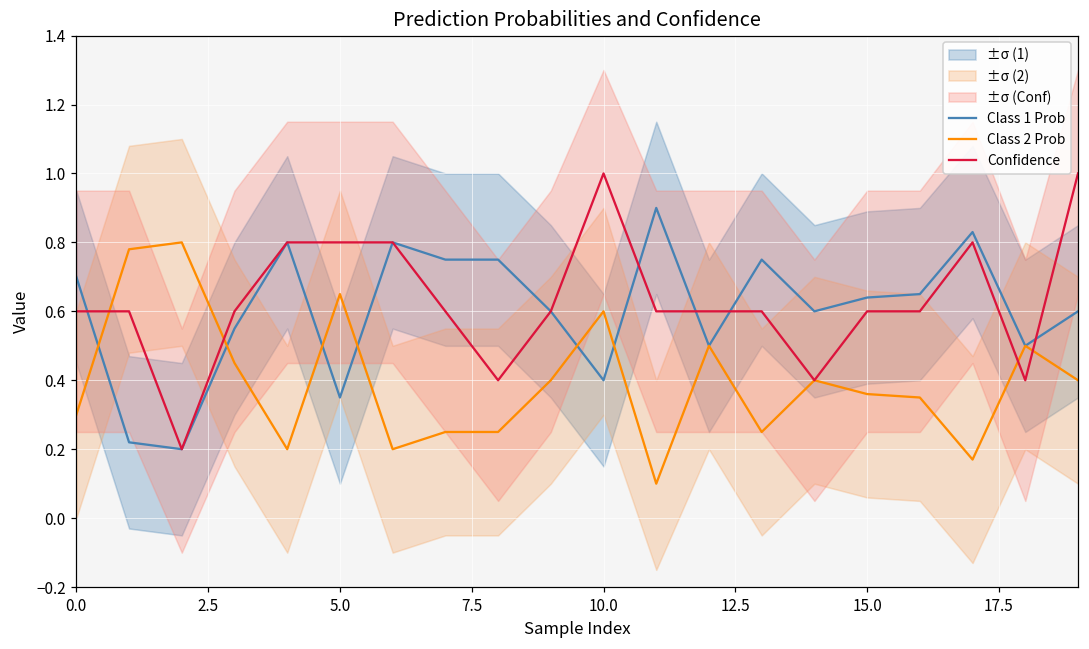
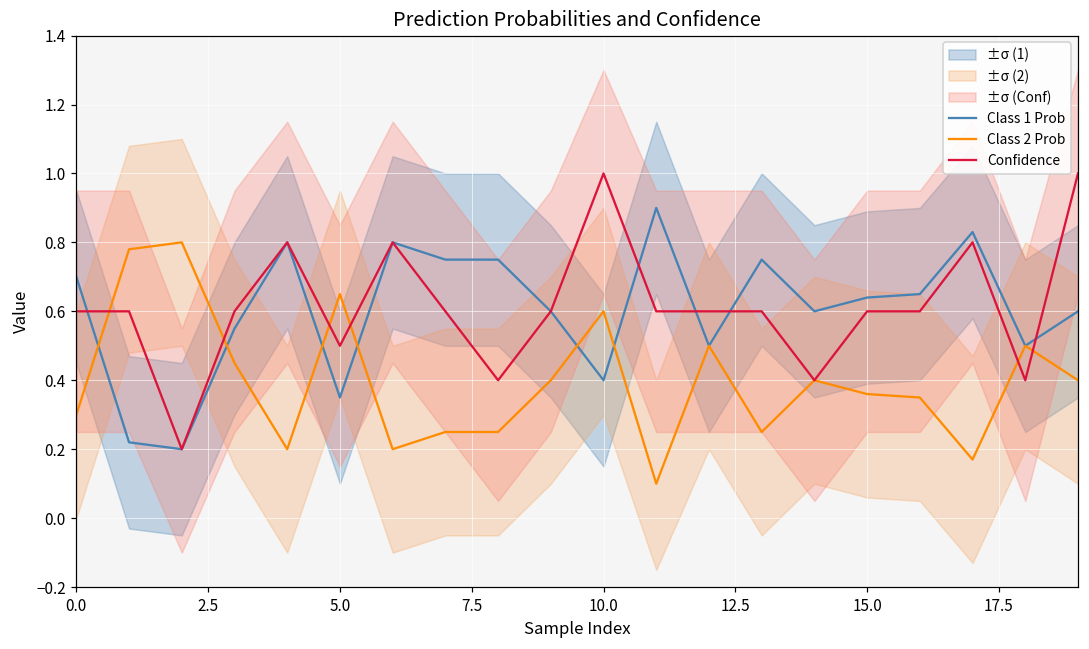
  {
    "Class 2 Prob": {
      "0.0": 0.3,
      "5.0": 0.65,
      "10.0": 0.6,
      "15.0": 0.36
    },
    "Confidence": {
-     "5.0": 0.8,
+     "5.0": 0.5,
      "10.0": 1.0,
      "15.0": 0.6
    }
  }
